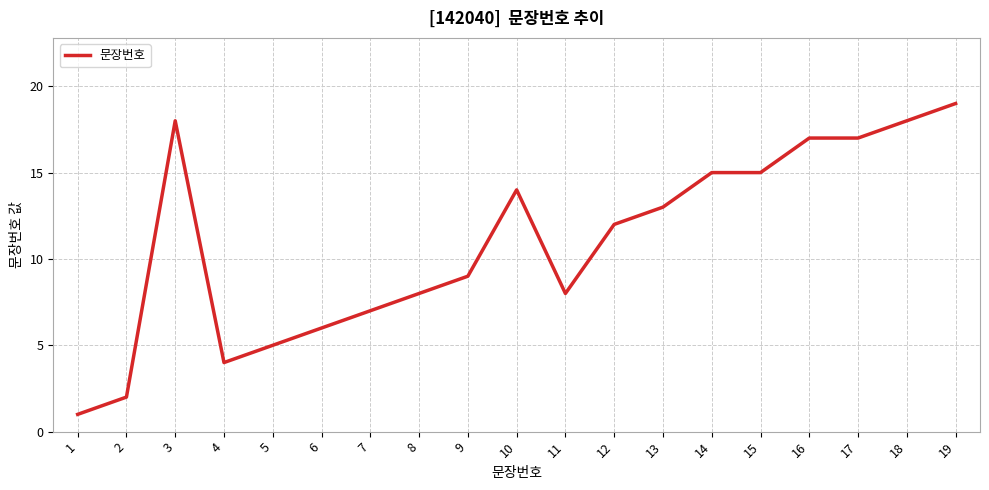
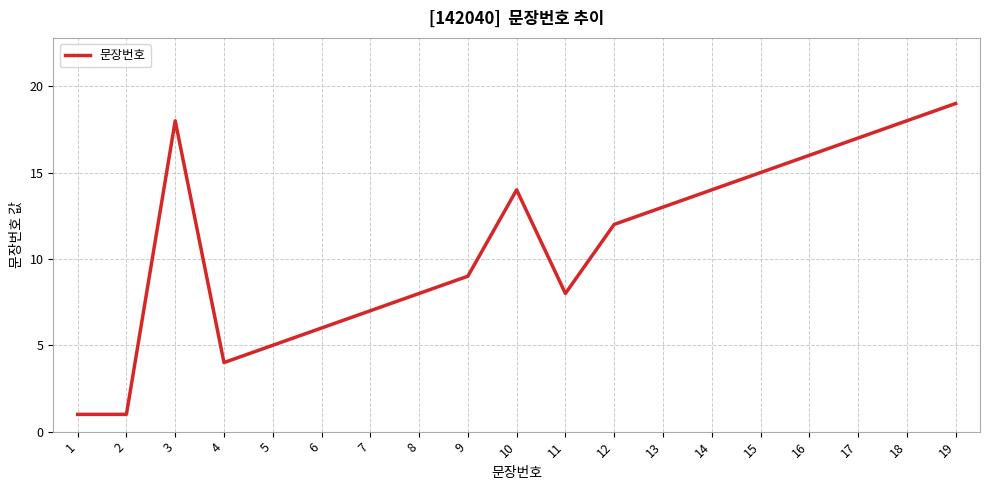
  {
    "1": 1,
-   "2": 2,
+   "2": 1,
    "3": 18,
    "4": 4,
    "5": 5,
    "6": 6,
    "7": 7,
    "8": 8,
    "9": 9,
    "10": 14,
    "11": 8,
    "12": 12,
    "13": 13,
-   "14": 15,
+   "14": 14,
    "15": 15,
-   "16": 17,
+   "16": 16,
    "17": 17,
    "18": 18,
    "19": 19
  }
